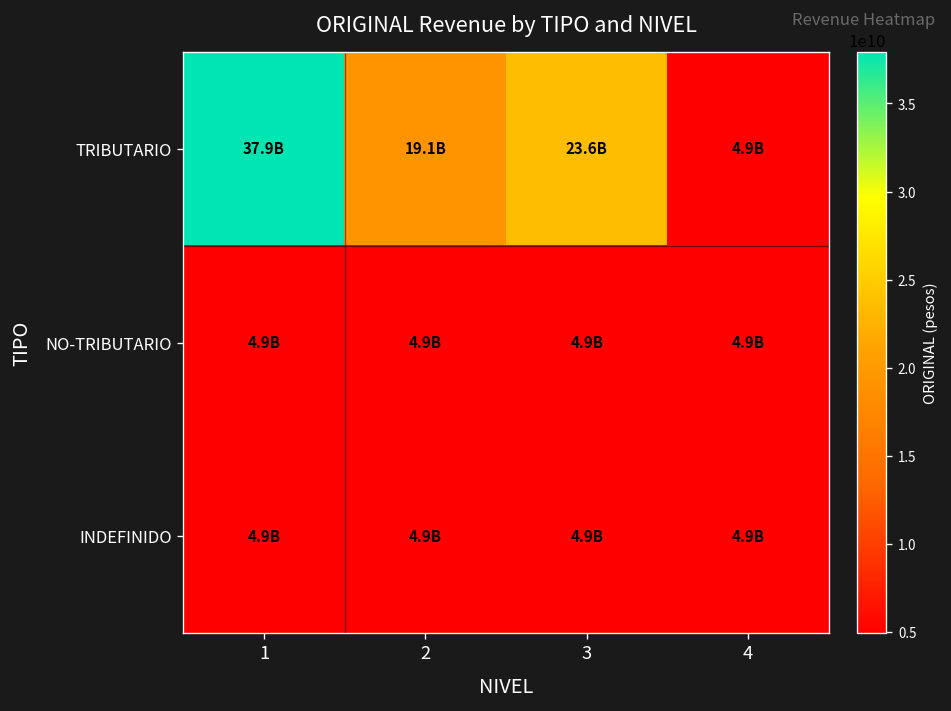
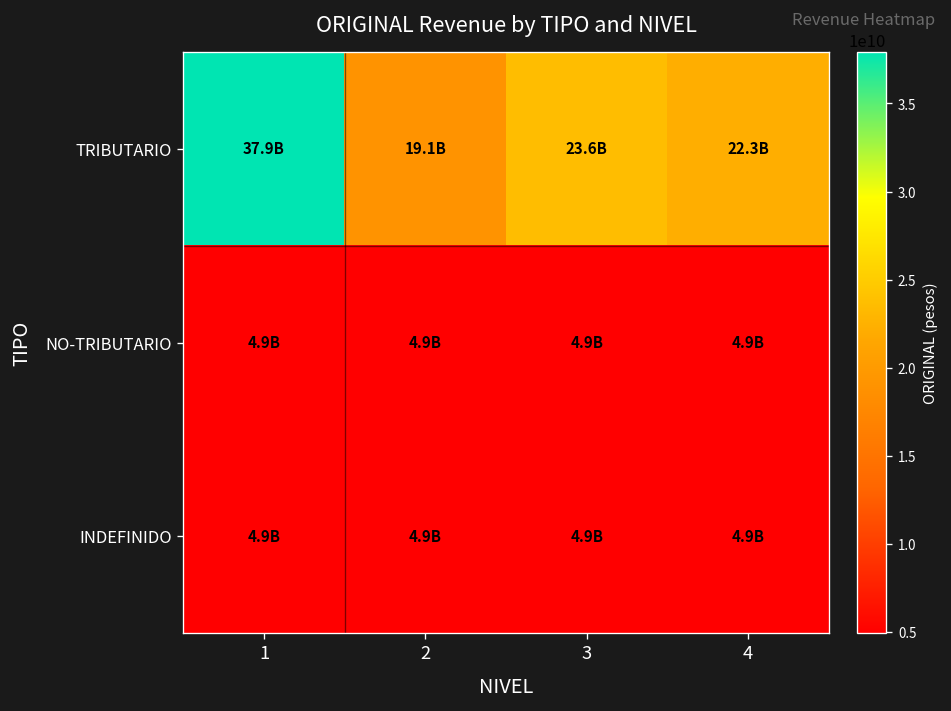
  {
    "TRIBUTARIO": {
      "1": "37.9B",
      "2": "19.1B",
      "3": "23.6B",
-     "4": "4.9B"
+     "4": "22.3B"
    },
    "NO-TRIBUTARIO": {
      "1": "4.9B",
      "2": "4.9B",
      "3": "4.9B",
      "4": "4.9B"
    },
    "INDEFINIDO": {
      "1": "4.9B",
      "2": "4.9B",
      "3": "4.9B",
      "4": "4.9B"
    }
  }
